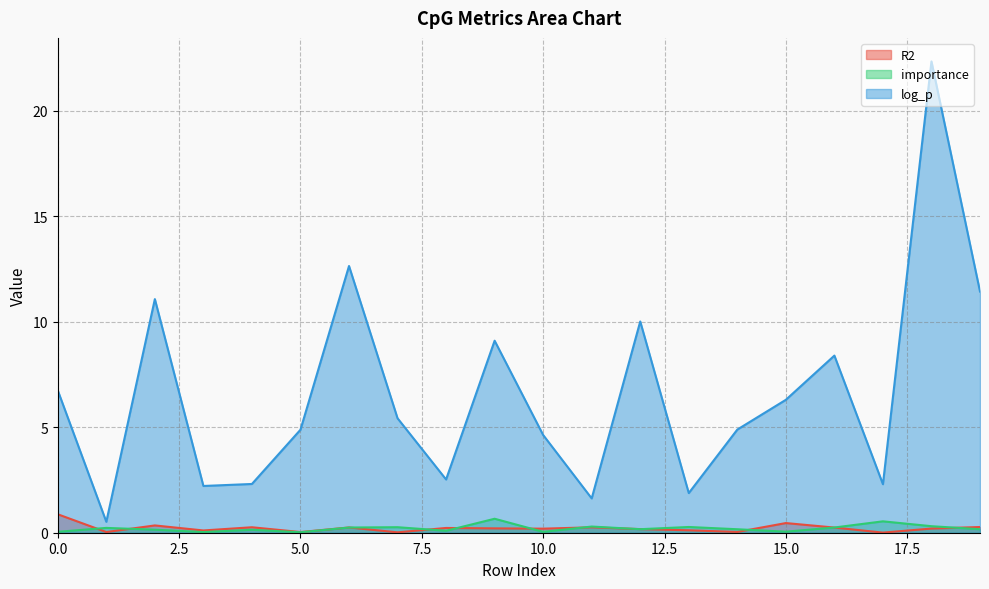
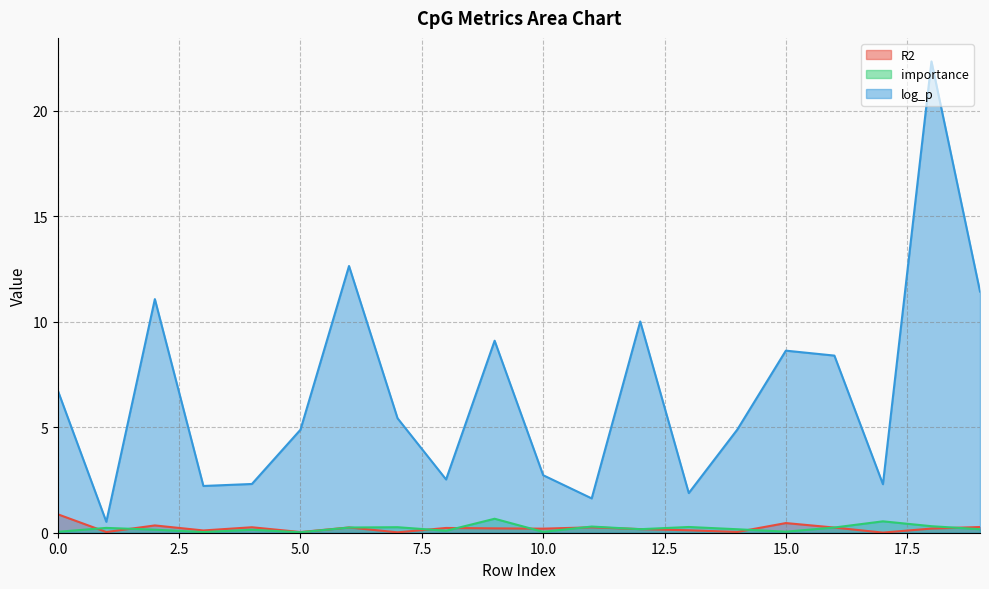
  {
    "R2": {
      "0.0": 0.9,
      "10.0": 0.2,
      "15.0": 0.5
    },
    "importance": {
      "0.0": 0.0,
      "10.0": 0.0,
      "15.0": 0.0
    },
    "log_p": {
      "0.0": 6.7,
      "5.0": 4.9,
-     "10.0": 4.6,
-     "15.0": 6.3
+     "10.0": 2.7,
+     "15.0": 8.6
    }
  }
